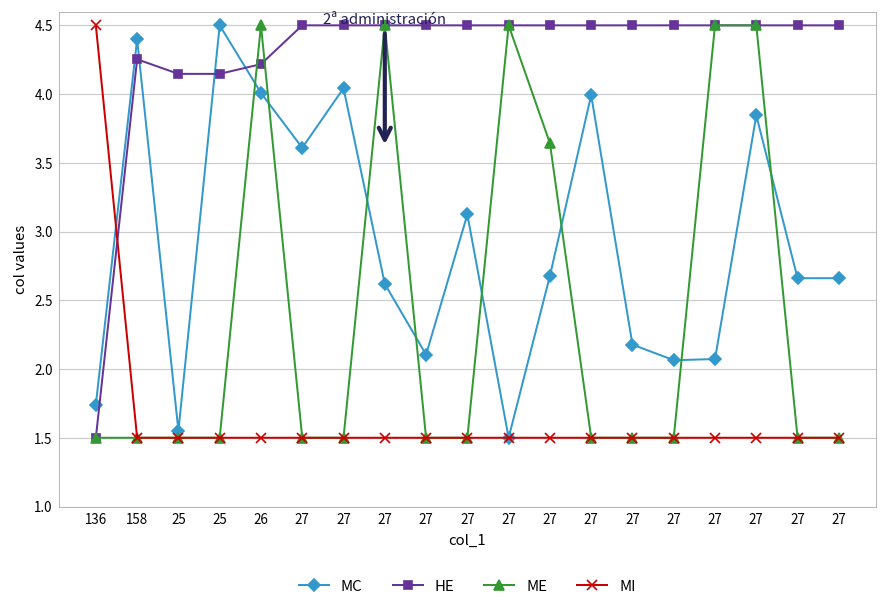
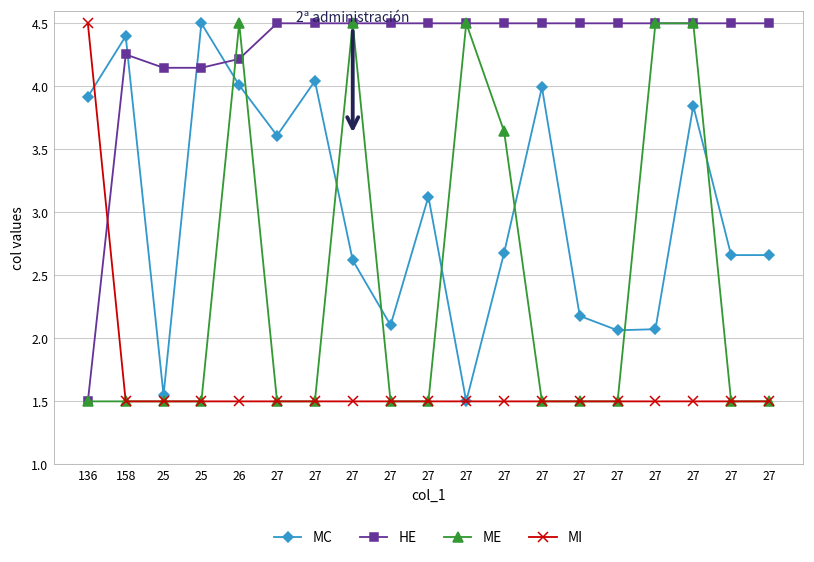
  {
    "MC": {
-     "136": 1.74,
+     "136": 3.92,
      "158": 4.40,
      "26": 4.01
    },
    "HE": {
      "158": 4.25,
      "26": 4.22
    },
    "ME": {
      "26": 4.50
    },
    "MI": {
      "136": 4.50,
      "26": 1.50
    }
  }
